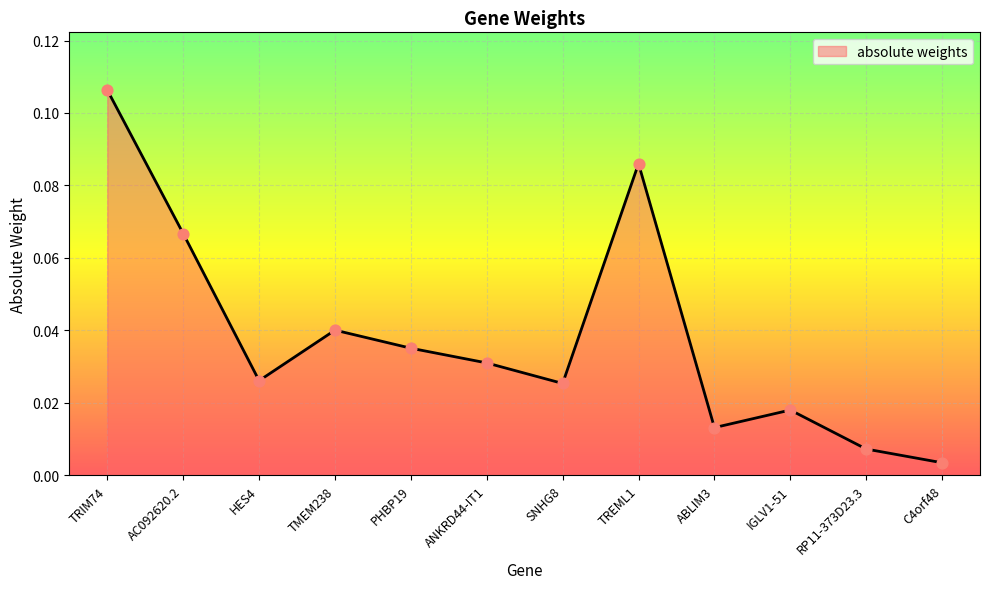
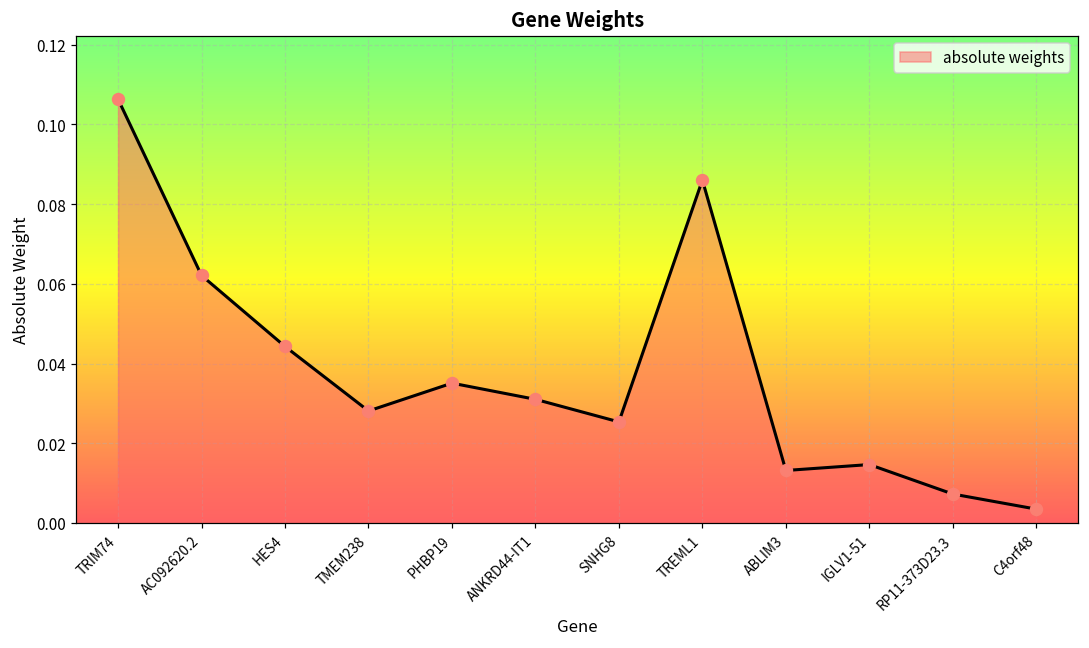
  {
    "TRIM74": 0.106,
-   "AC092620.2": 0.067,
-   "HES4": 0.026,
-   "TMEM238": 0.040,
+   "AC092620.2": 0.062,
+   "HES4": 0.044,
+   "TMEM238": 0.028,
    "PHBP19": 0.035,
    "ANKRD44-IT1": 0.031,
    "SNHG8": 0.025,
    "TREML1": 0.086,
    "ABLIM3": 0.013,
-   "IGLV1-51": 0.018,
+   "IGLV1-51": 0.015,
    "RP11-373D23.3": 0.007,
    "C4orf48": 0.003
  }
